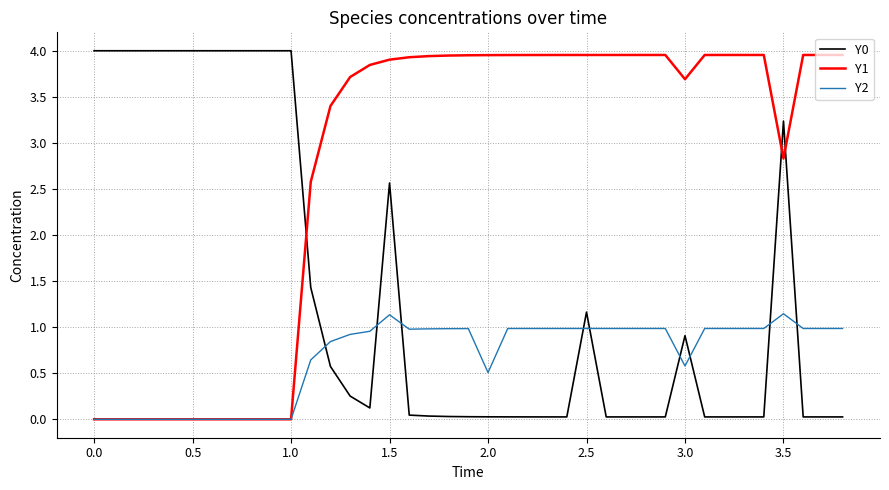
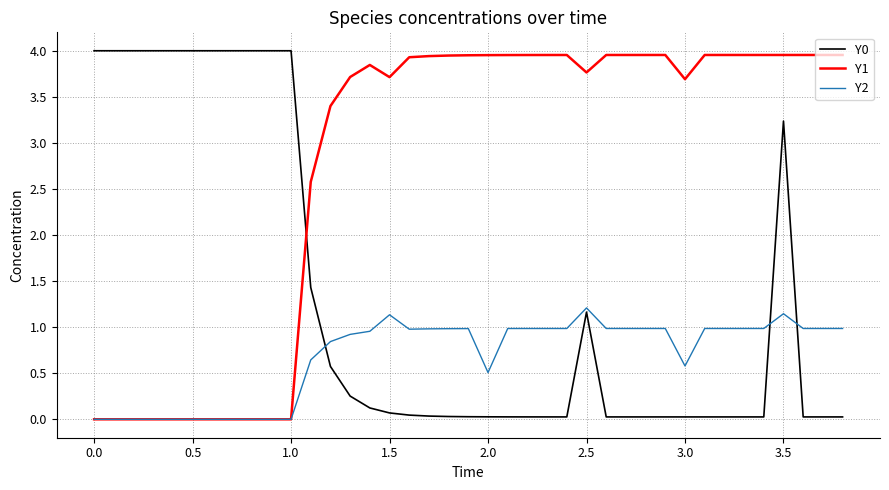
  {
    "Y0": {
      "0.0": 4.0,
      "0.5": 4.0,
      "1.0": 4.0,
-     "1.5": 2.6,
+     "1.5": 0.1,
      "2.0": 0.0,
      "2.5": 1.2,
-     "3.0": 0.9,
+     "3.0": 0.0,
      "3.5": 3.2
    },
    "Y1": {
-     "1.5": 3.9,
+     "1.5": 3.7,
      "2.0": 4.0,
-     "2.5": 4.0,
+     "2.5": 3.8,
      "3.0": 3.7,
-     "3.5": 2.8
+     "3.5": 4.0
    },
    "Y2": {
      "1.5": 1.1,
      "2.0": 0.5,
-     "2.5": 1.0,
+     "2.5": 1.2,
      "3.0": 0.6,
      "3.5": 1.1
    }
  }
